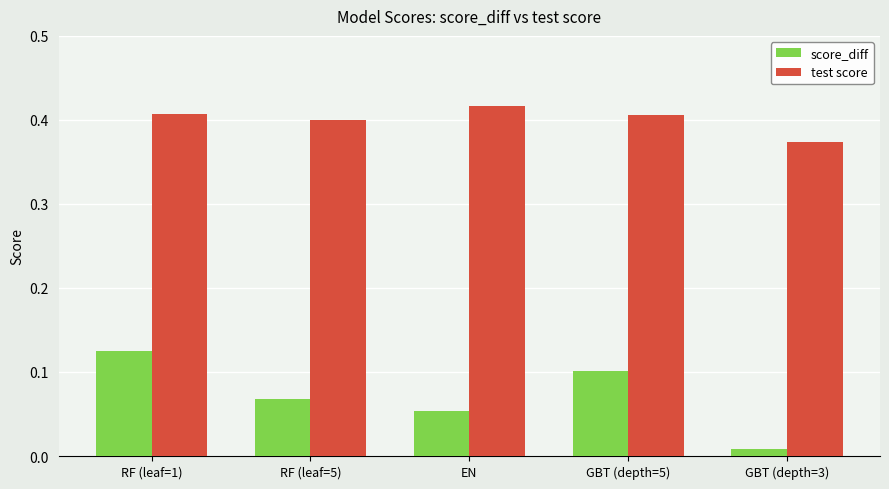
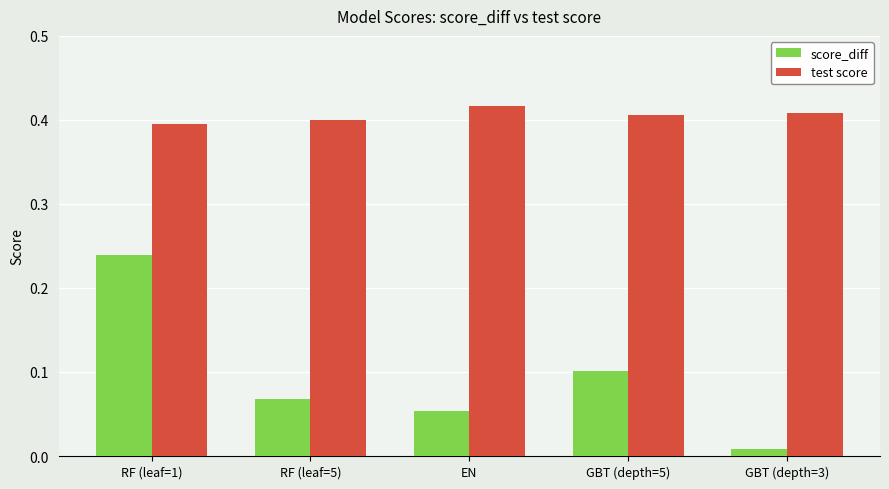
  {
    "score_diff": {
-     "RF (leaf=1)": 0.13,
+     "RF (leaf=1)": 0.24,
      "RF (leaf=5)": 0.07,
      "EN": 0.05,
      "GBT (depth=5)": 0.10,
      "GBT (depth=3)": 0.01
    },
    "test score": {
-     "RF (leaf=1)": 0.41,
+     "RF (leaf=1)": 0.40,
      "RF (leaf=5)": 0.40,
      "EN": 0.42,
      "GBT (depth=5)": 0.41,
-     "GBT (depth=3)": 0.37
+     "GBT (depth=3)": 0.41
    }
  }
